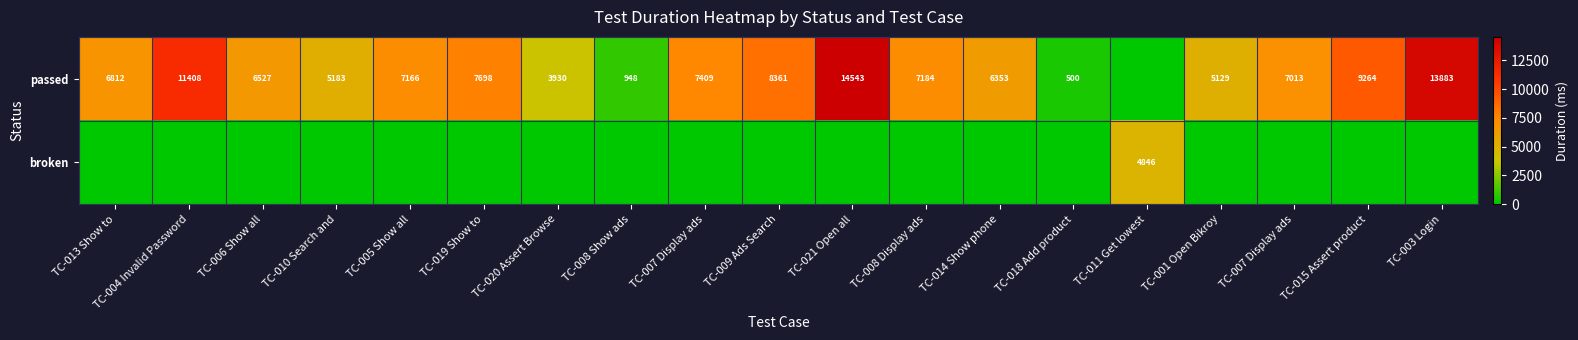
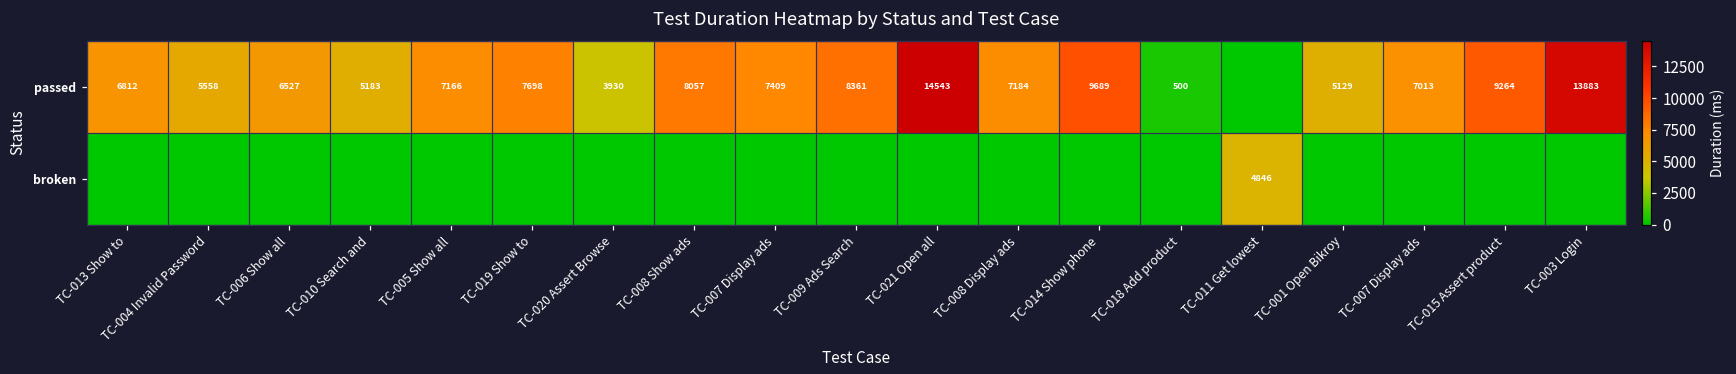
  {
    "passed": {
      "TC-013 Show to": 6812,
-     "TC-004 Invalid Password": 11408,
+     "TC-004 Invalid Password": 5558,
      "TC-006 Show all": 6527,
      "TC-010 Search and": 5183,
      "TC-005 Show all": 7166,
      "TC-019 Show to": 7698,
      "TC-020 Assert Browse": 3930,
-     "TC-008 Show ads": 948,
+     "TC-008 Show ads": 8057,
      "TC-009 Ads Search": 8361,
      "TC-021 Open all": 14543,
      "TC-008 Display ads": 7184,
-     "TC-014 Show phone": 6353,
+     "TC-014 Show phone": 9689,
      "TC-018 Add product": 500,
      "TC-001 Open Bikroy": 5129,
      "TC-015 Assert product": 9264,
      "TC-003 Login": 13883
    },
    "broken": {
      "TC-011 Get lowest": 4846
    }
  }
